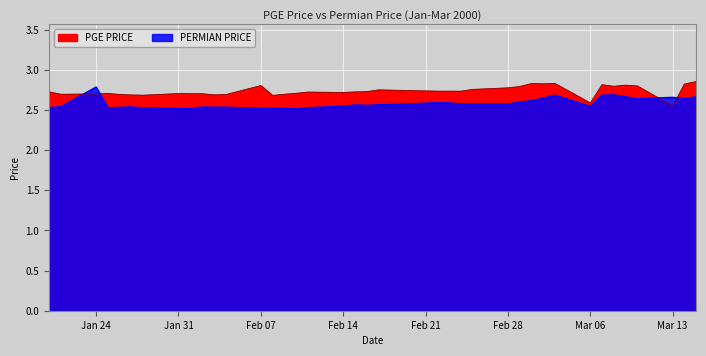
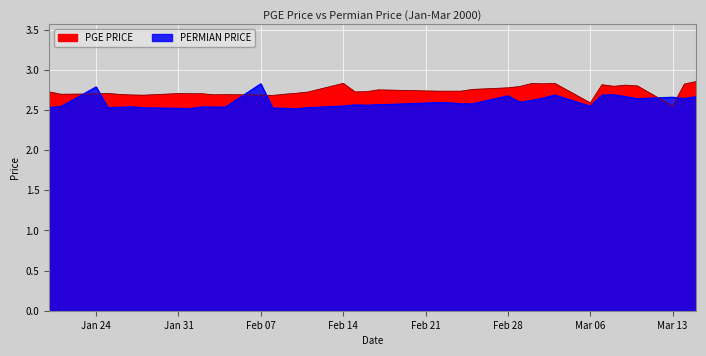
  {
    "PGE PRICE": {
      "Jan 24": 2.7,
      "Jan 31": 2.7,
-     "Feb 07": 2.8,
-     "Feb 14": 2.7,
+     "Feb 07": 2.7,
+     "Feb 14": 2.8,
      "Feb 28": 2.8,
      "Mar 06": 2.6,
      "Mar 13": 2.5
    },
    "PERMIAN PRICE": {
      "Jan 24": 2.8,
      "Jan 31": 2.5,
-     "Feb 07": 2.5,
+     "Feb 07": 2.8,
      "Feb 14": 2.5,
-     "Feb 28": 2.6,
+     "Feb 28": 2.7,
      "Mar 06": 2.5,
      "Mar 13": 2.7
    }
  }
